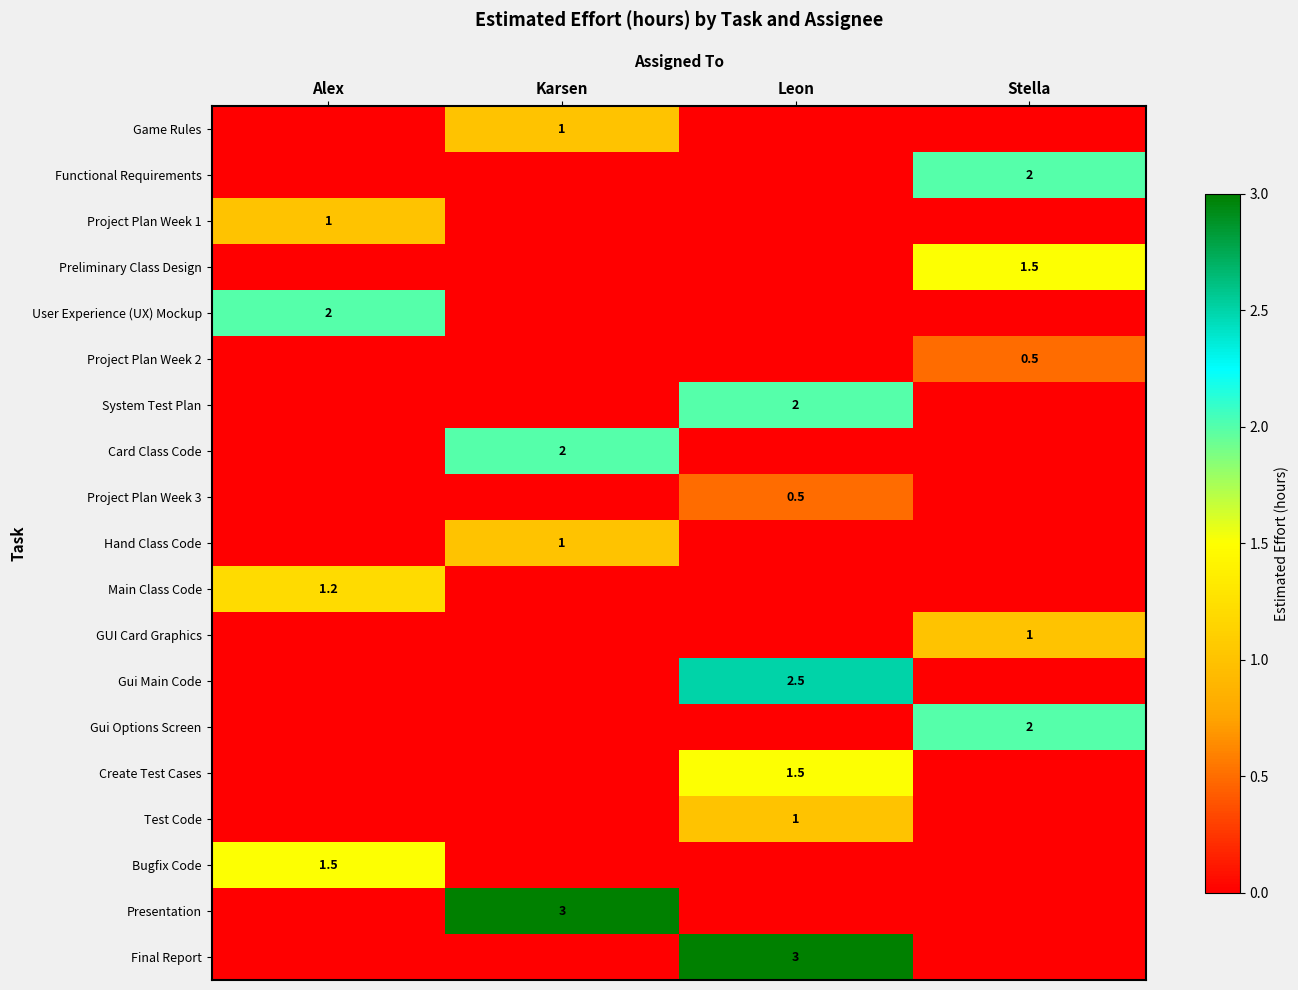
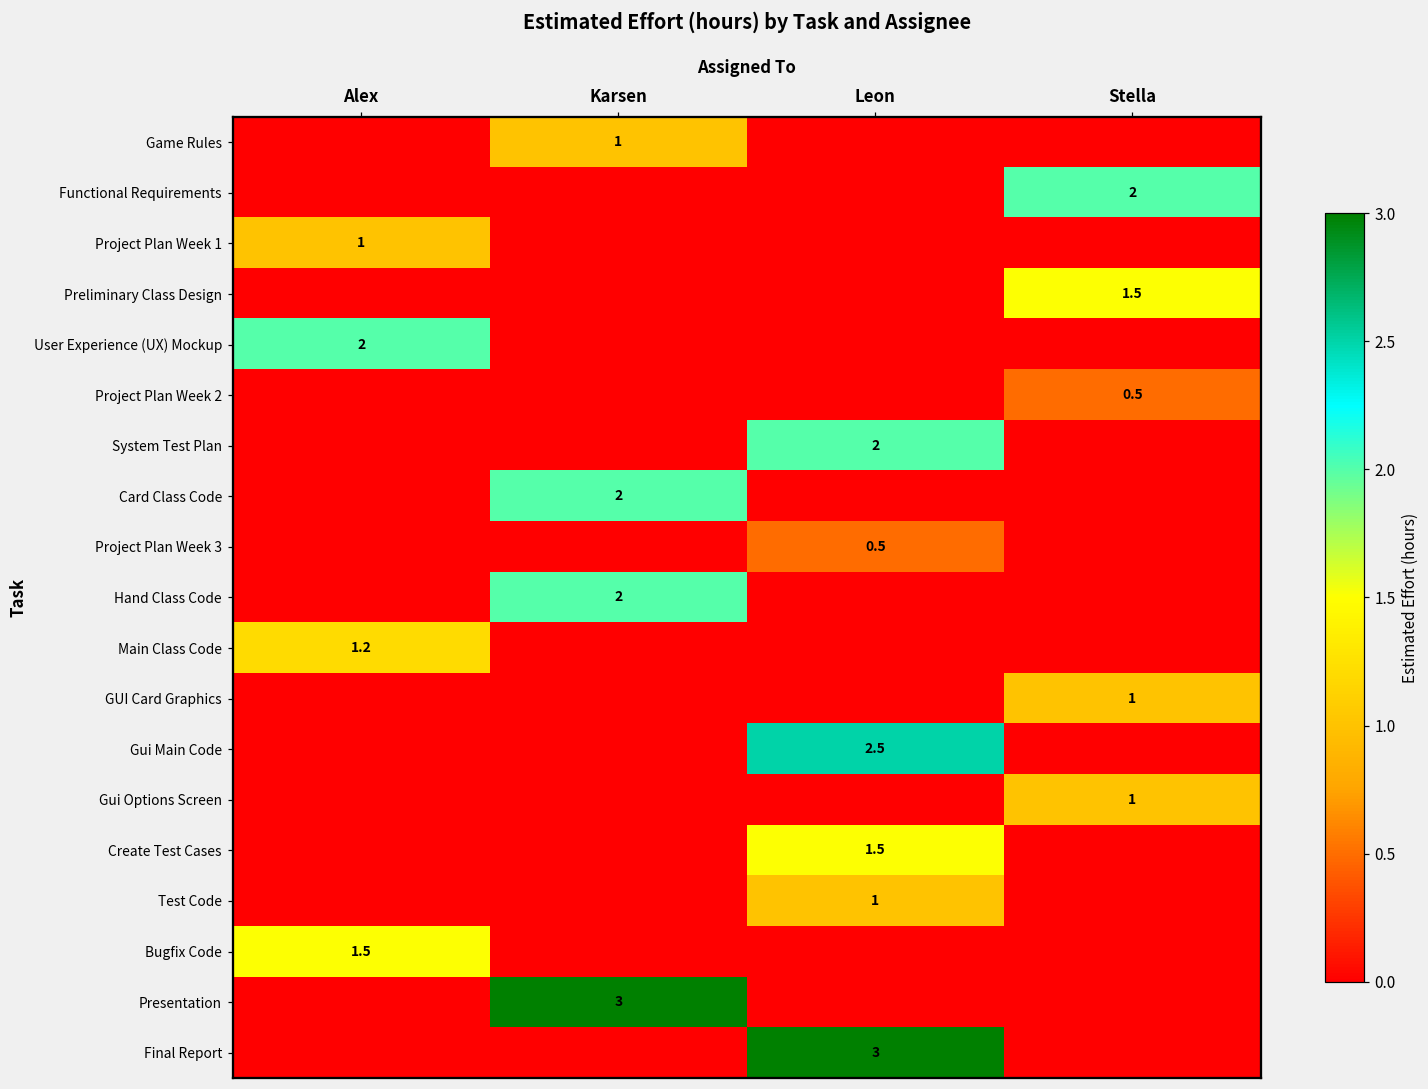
  {
    "Game Rules": {
      "Karsen": 1
    },
    "Functional Requirements": {
      "Stella": 2
    },
    "Project Plan Week 1": {
      "Alex": 1
    },
    "Preliminary Class Design": {
      "Stella": 1.5
    },
    "User Experience (UX) Mockup": {
      "Alex": 2
    },
    "Project Plan Week 2": {
      "Stella": 0.5
    },
    "System Test Plan": {
      "Leon": 2
    },
    "Card Class Code": {
      "Karsen": 2
    },
    "Project Plan Week 3": {
      "Leon": 0.5
    },
    "Hand Class Code": {
-     "Karsen": 1
+     "Karsen": 2
    },
    "Main Class Code": {
      "Alex": 1.2
    },
    "GUI Card Graphics": {
      "Stella": 1
    },
    "Gui Main Code": {
      "Leon": 2.5
    },
    "Gui Options Screen": {
-     "Stella": 2
+     "Stella": 1
    },
    "Create Test Cases": {
      "Leon": 1.5
    },
    "Test Code": {
      "Leon": 1
    },
    "Bugfix Code": {
      "Alex": 1.5
    },
    "Presentation": {
      "Karsen": 3
    },
    "Final Report": {
      "Leon": 3
    }
  }
